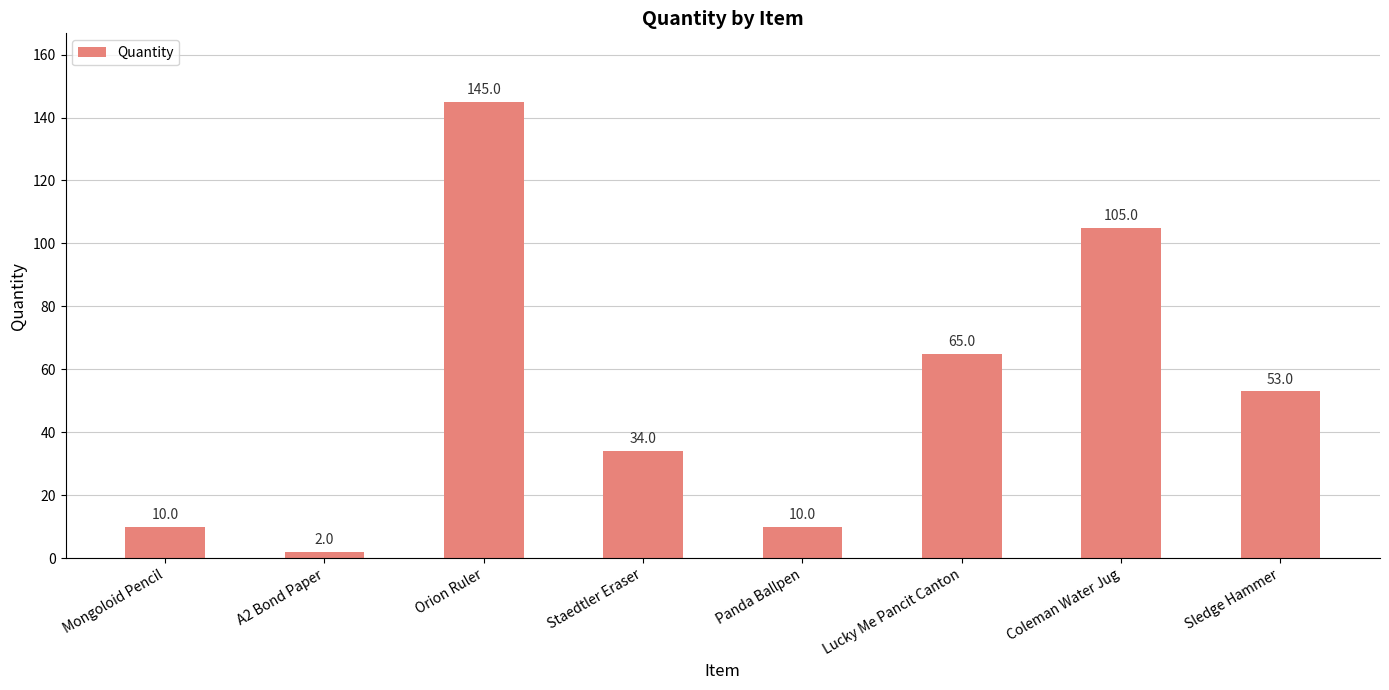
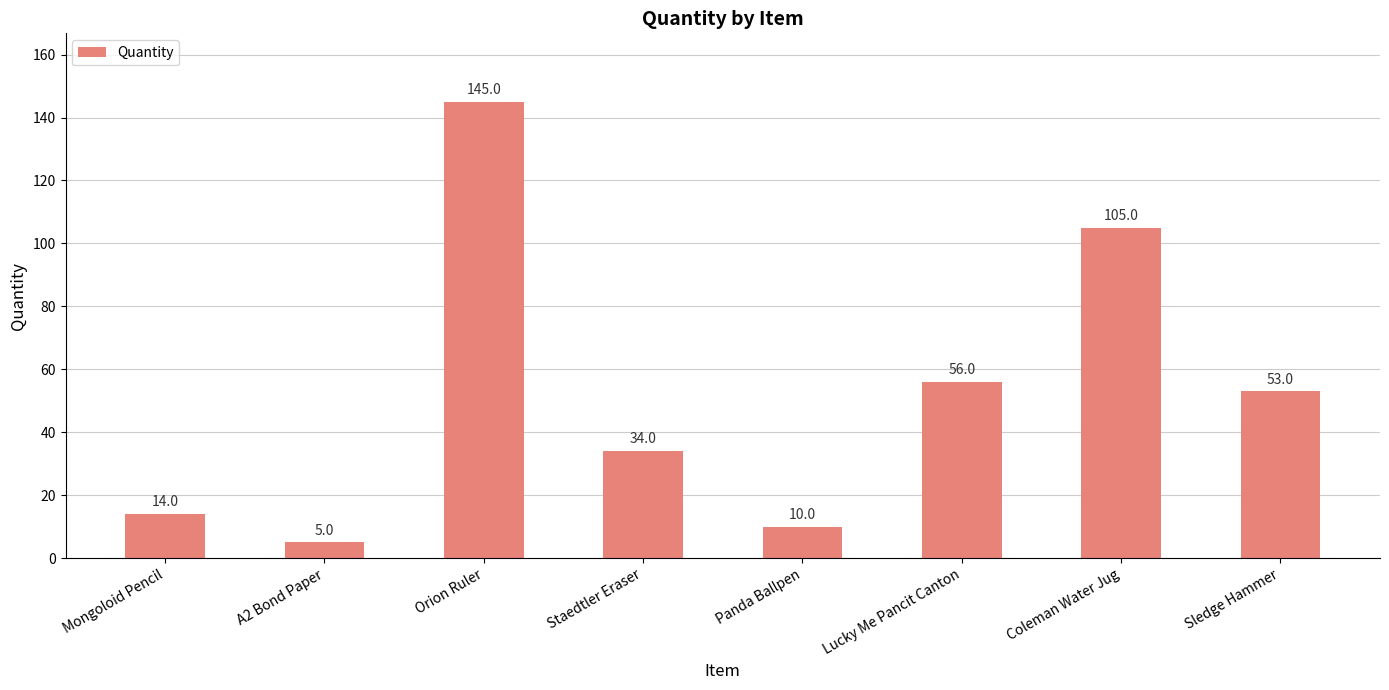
  {
-   "Mongoloid Pencil": 10.0,
-   "A2 Bond Paper": 2.0,
+   "Mongoloid Pencil": 14.0,
+   "A2 Bond Paper": 5.0,
    "Orion Ruler": 145.0,
    "Staedtler Eraser": 34.0,
    "Panda Ballpen": 10.0,
-   "Lucky Me Pancit Canton": 65.0,
+   "Lucky Me Pancit Canton": 56.0,
    "Coleman Water Jug": 105.0,
    "Sledge Hammer": 53.0
  }
